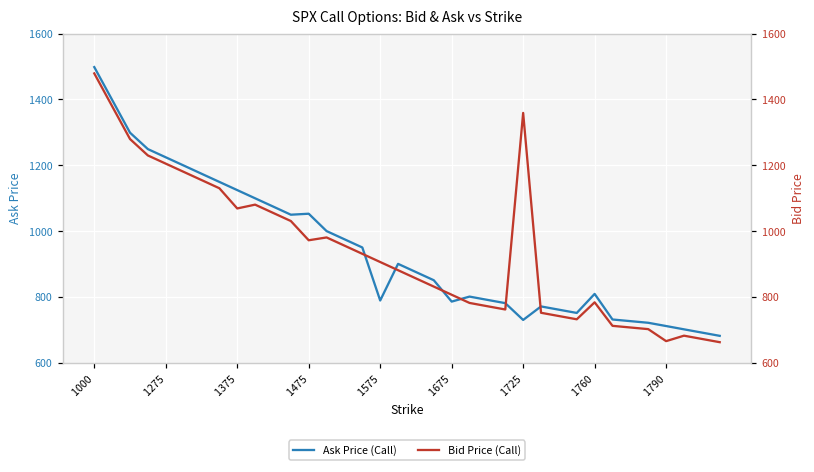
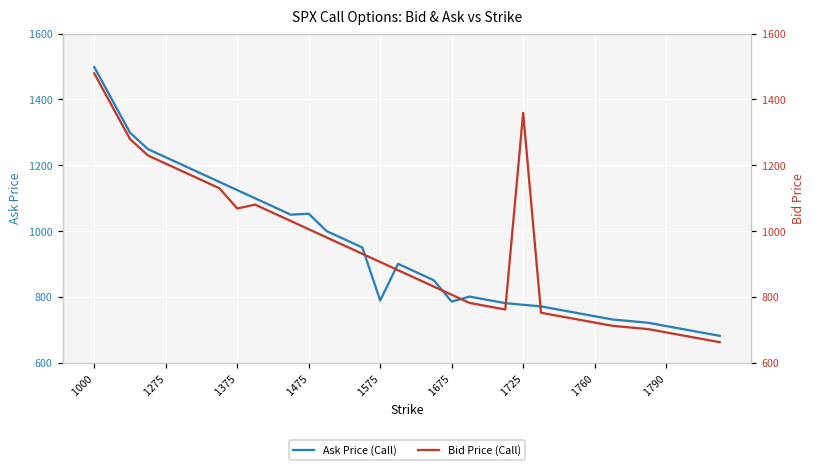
  {
    "Ask Price (Call)": {
      "1000": 1500,
      "1275": 1220,
      "1375": 1120,
      "1475": 1050,
      "1575": 790,
      "1675": 790,
-     "1725": 730,
-     "1760": 810,
+     "1725": 780,
+     "1760": 740,
      "1790": 710
    },
    "Bid Price (Call)": {
      "1000": 1480,
      "1275": 1210,
      "1375": 1070,
-     "1475": 970,
+     "1475": 1010,
      "1575": 910,
      "1675": 810,
      "1725": 1360,
-     "1760": 780,
-     "1790": 670
+     "1760": 720,
+     "1790": 690
    }
  }
